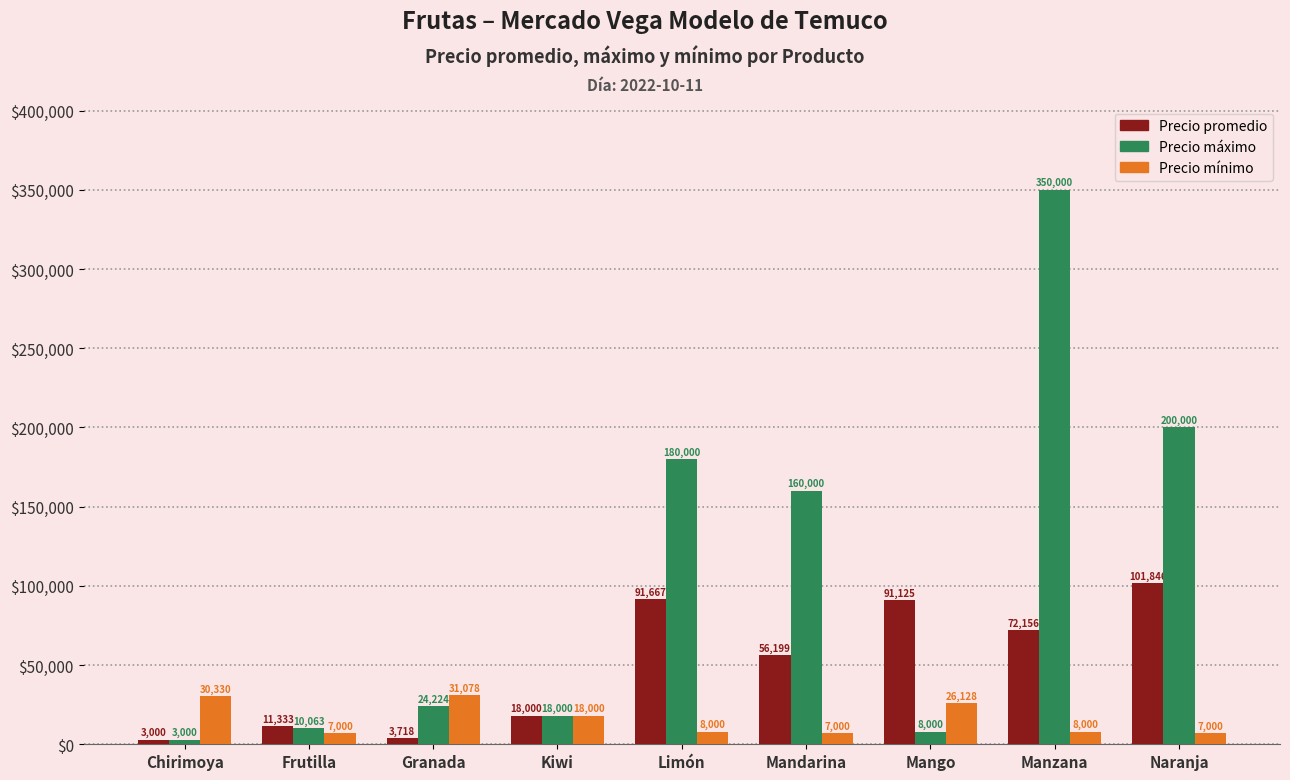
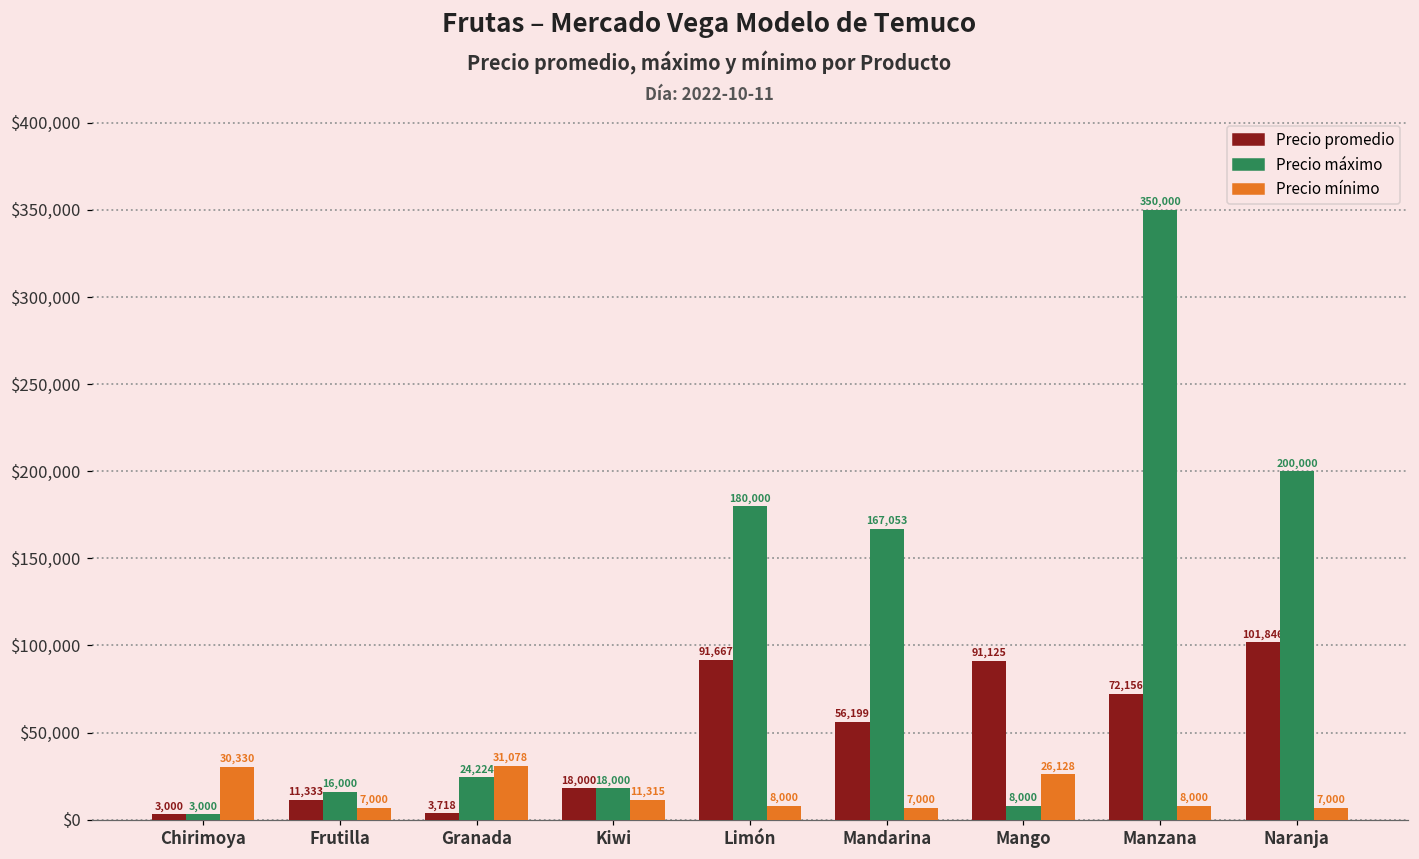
  {
    "Precio promedio": {
      "Chirimoya": "3,000",
      "Frutilla": "11,333",
      "Granada": "3,718",
      "Kiwi": "18,000",
      "Limón": "91,667",
      "Mandarina": "56,199",
      "Mango": "91,125",
      "Manzana": "72,156",
      "Naranja": "101,846"
    },
    "Precio máximo": {
      "Chirimoya": "3,000",
-     "Frutilla": "10,063",
+     "Frutilla": "16,000",
      "Granada": "24,224",
      "Kiwi": "18,000",
      "Limón": "180,000",
-     "Mandarina": "160,000",
+     "Mandarina": "167,053",
      "Mango": "8,000",
      "Manzana": "350,000",
      "Naranja": "200,000"
    },
    "Precio mínimo": {
      "Chirimoya": "30,330",
      "Frutilla": "7,000",
      "Granada": "31,078",
-     "Kiwi": "18,000",
+     "Kiwi": "11,315",
      "Limón": "8,000",
      "Mandarina": "7,000",
      "Mango": "26,128",
      "Manzana": "8,000",
      "Naranja": "7,000"
    }
  }
